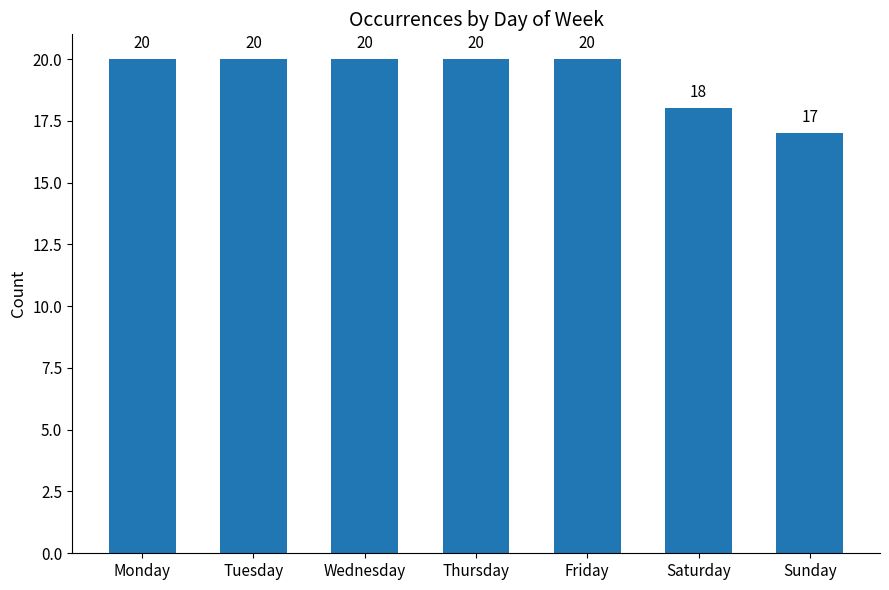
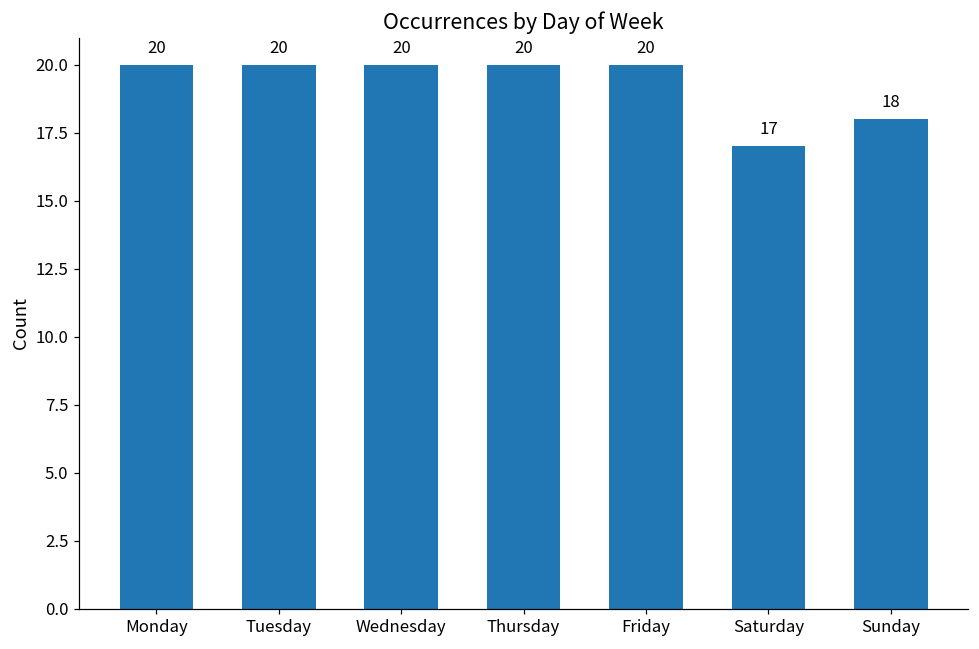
  {
    "Monday": 20,
    "Tuesday": 20,
    "Wednesday": 20,
    "Thursday": 20,
    "Friday": 20,
-   "Saturday": 18,
-   "Sunday": 17
+   "Saturday": 17,
+   "Sunday": 18
  }
